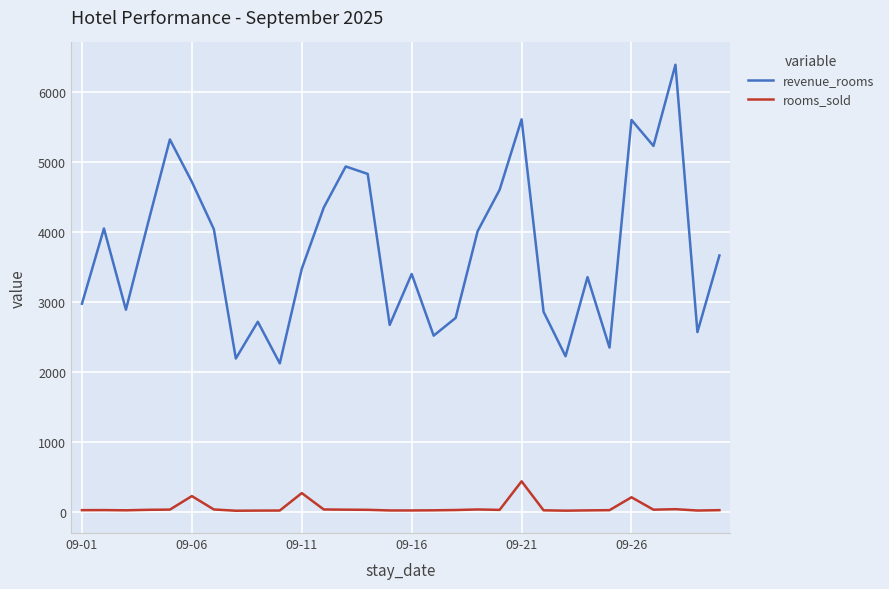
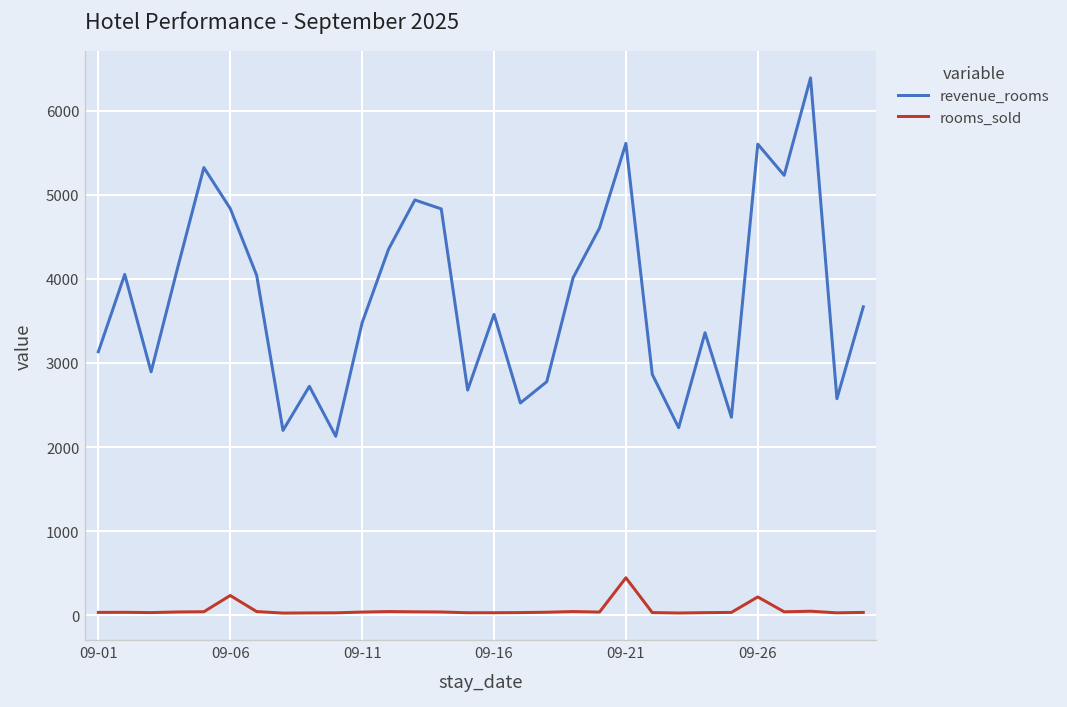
  {
    "revenue_rooms": {
-     "09-01": 3000,
-     "09-06": 4700,
+     "09-01": 3100,
+     "09-06": 4800,
      "09-11": 3500,
-     "09-16": 3400,
+     "09-16": 3600,
      "09-21": 5600,
      "09-26": 5600
    },
    "rooms_sold": {
      "09-01": 0,
      "09-06": 200,
-     "09-11": 300,
+     "09-11": 0,
      "09-16": 0,
      "09-21": 400,
      "09-26": 200
    }
  }
